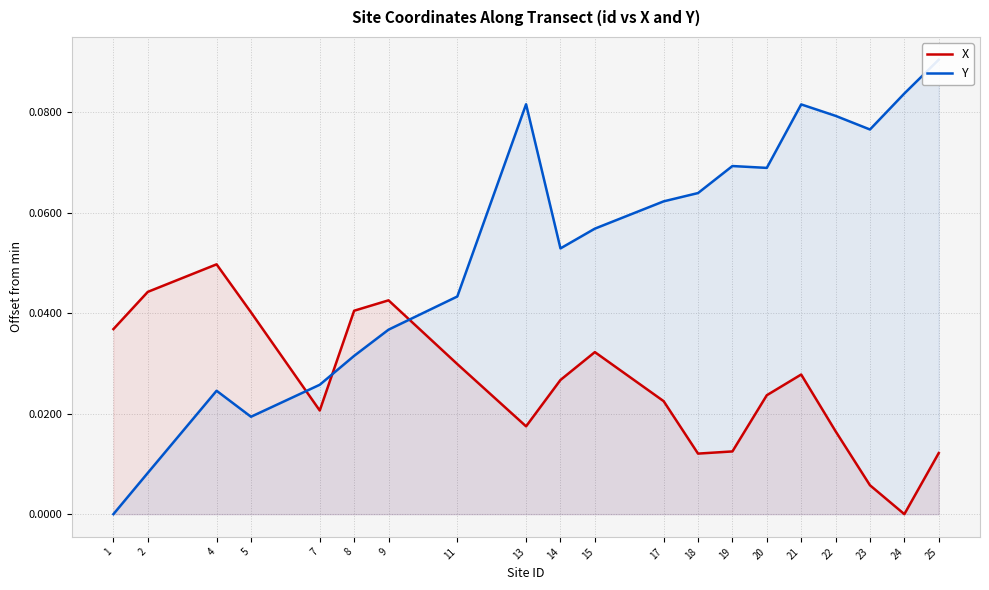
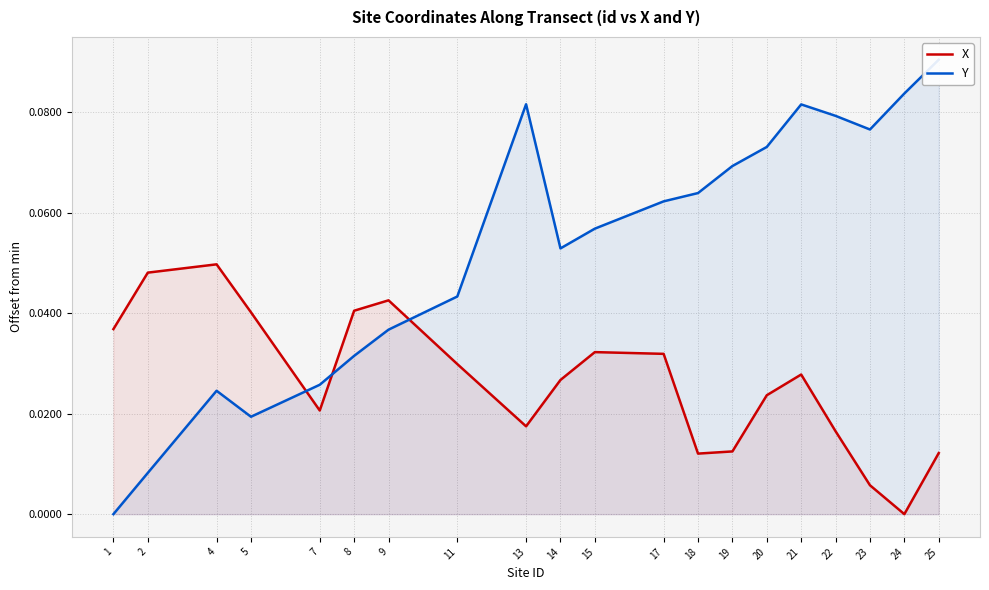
  {
    "X": {
      "1": 0.037,
-     "2": 0.044,
+     "2": 0.048,
      "4": 0.050,
      "5": 0.040,
      "7": 0.021,
      "8": 0.041,
      "9": 0.043,
      "11": 0.030,
      "13": 0.017,
      "14": 0.027,
      "15": 0.032,
-     "17": 0.023,
+     "17": 0.032,
      "18": 0.012,
      "19": 0.012,
      "20": 0.024,
      "21": 0.028,
      "22": 0.017,
      "23": 0.006,
      "24": 0.000,
      "25": 0.012
    },
    "Y": {
      "1": 0.000,
      "2": 0.008,
      "4": 0.025,
      "5": 0.019,
      "7": 0.026,
      "8": 0.032,
      "9": 0.037,
      "11": 0.043,
      "13": 0.082,
      "14": 0.053,
      "15": 0.057,
      "17": 0.062,
      "18": 0.064,
      "19": 0.069,
-     "20": 0.069,
+     "20": 0.073,
      "21": 0.082,
      "22": 0.079,
      "23": 0.077,
      "24": 0.084
    }
  }
